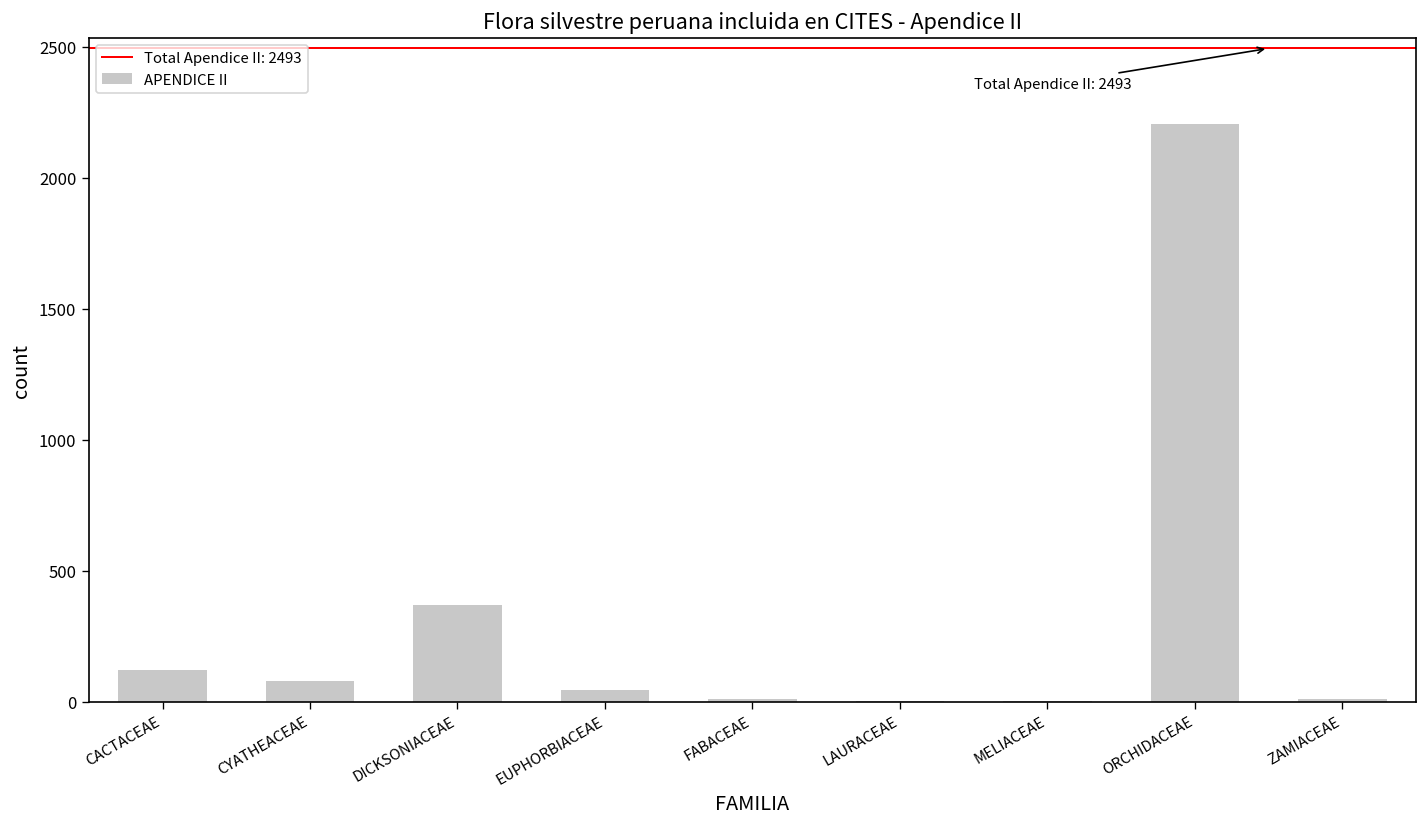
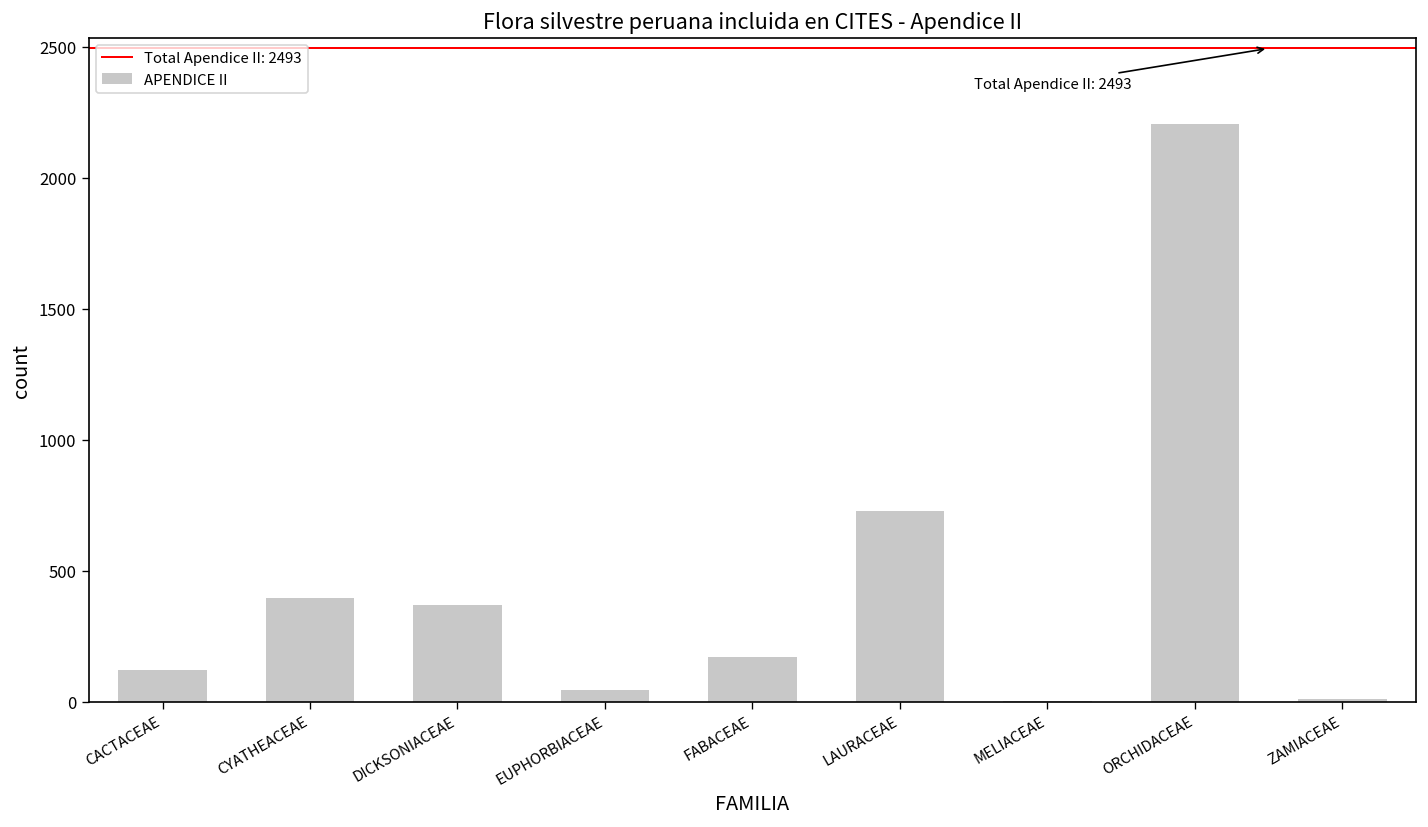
  {
    "CACTACEAE": 120,
-   "CYATHEACEAE": 80,
+   "CYATHEACEAE": 390,
    "DICKSONIACEAE": 370,
    "EUPHORBIACEAE": 40,
-   "FABACEAE": 10,
-   "LAURACEAE": 0,
+   "FABACEAE": 170,
+   "LAURACEAE": 730,
    "ORCHIDACEAE": 2200
  }
